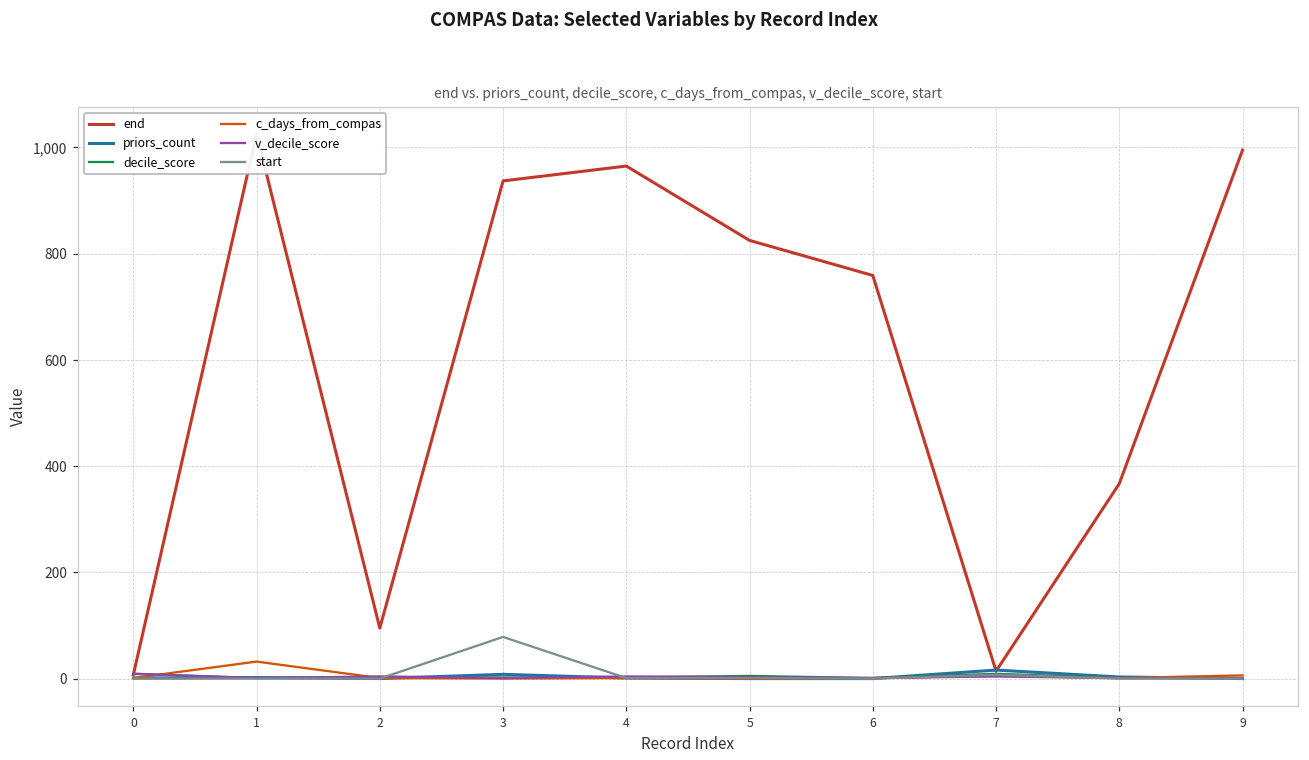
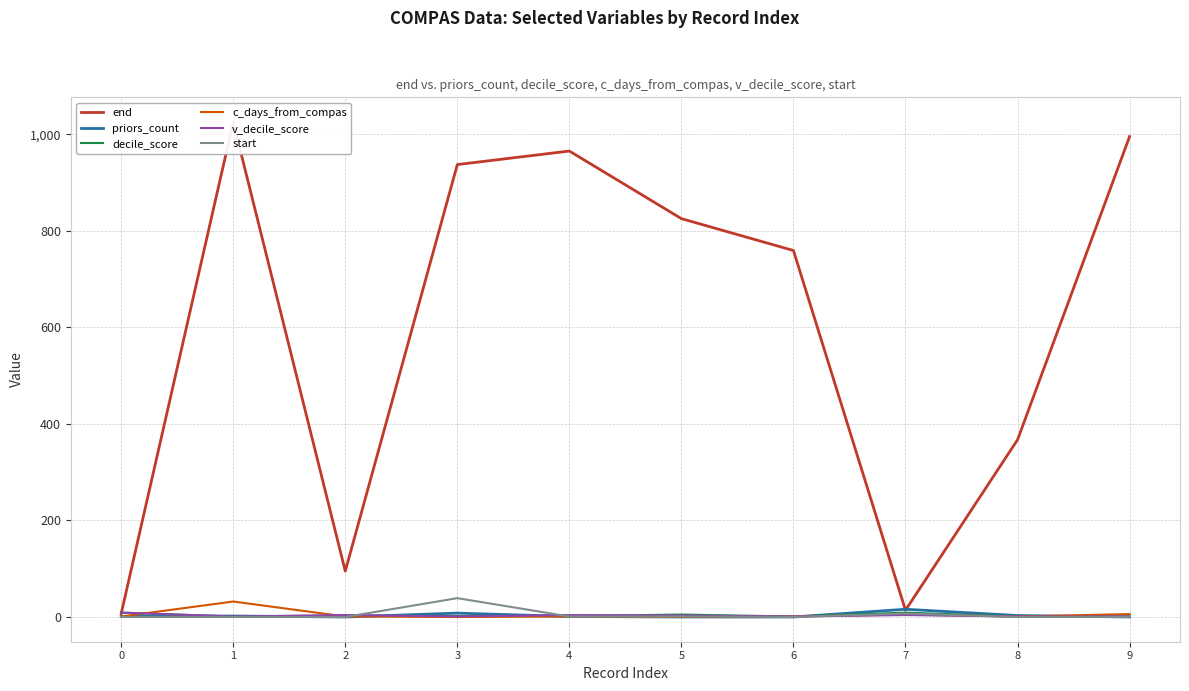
  {
    "priors_count": {
      "3": 10
    },
    "start": {
-     "3": 80
+     "3": 40
    }
  }
